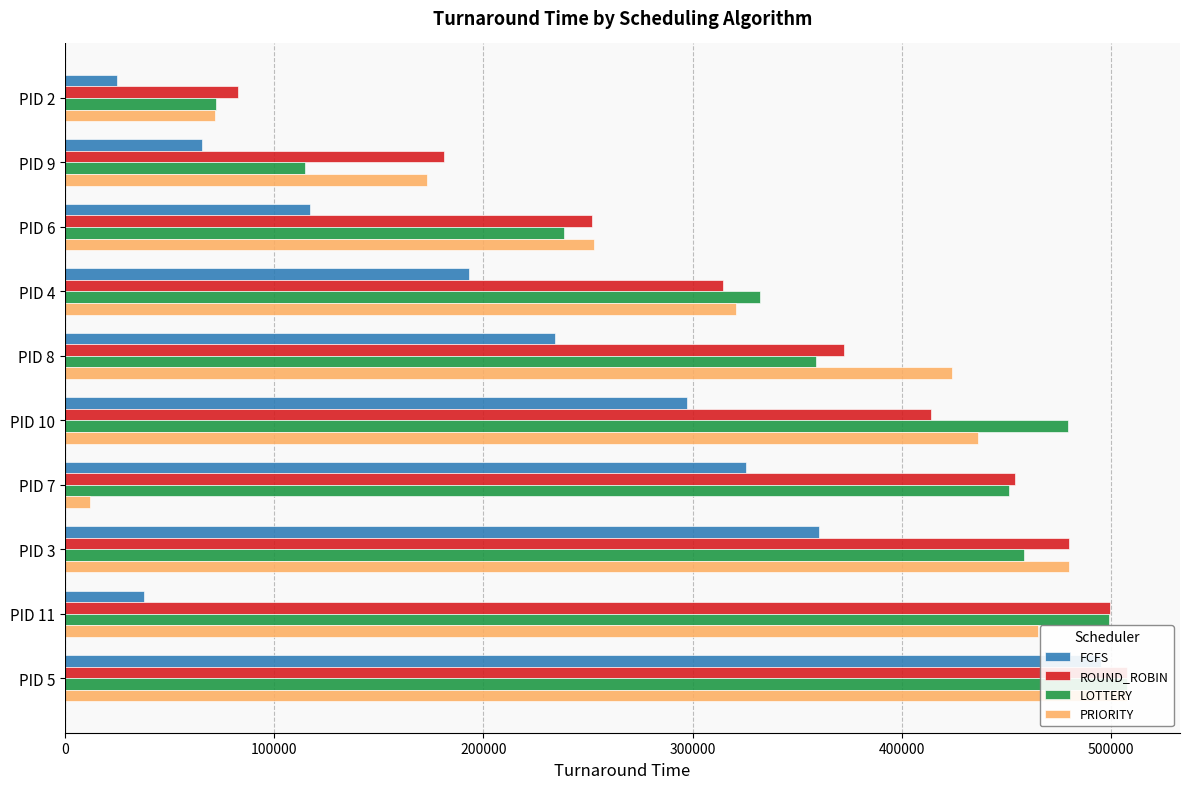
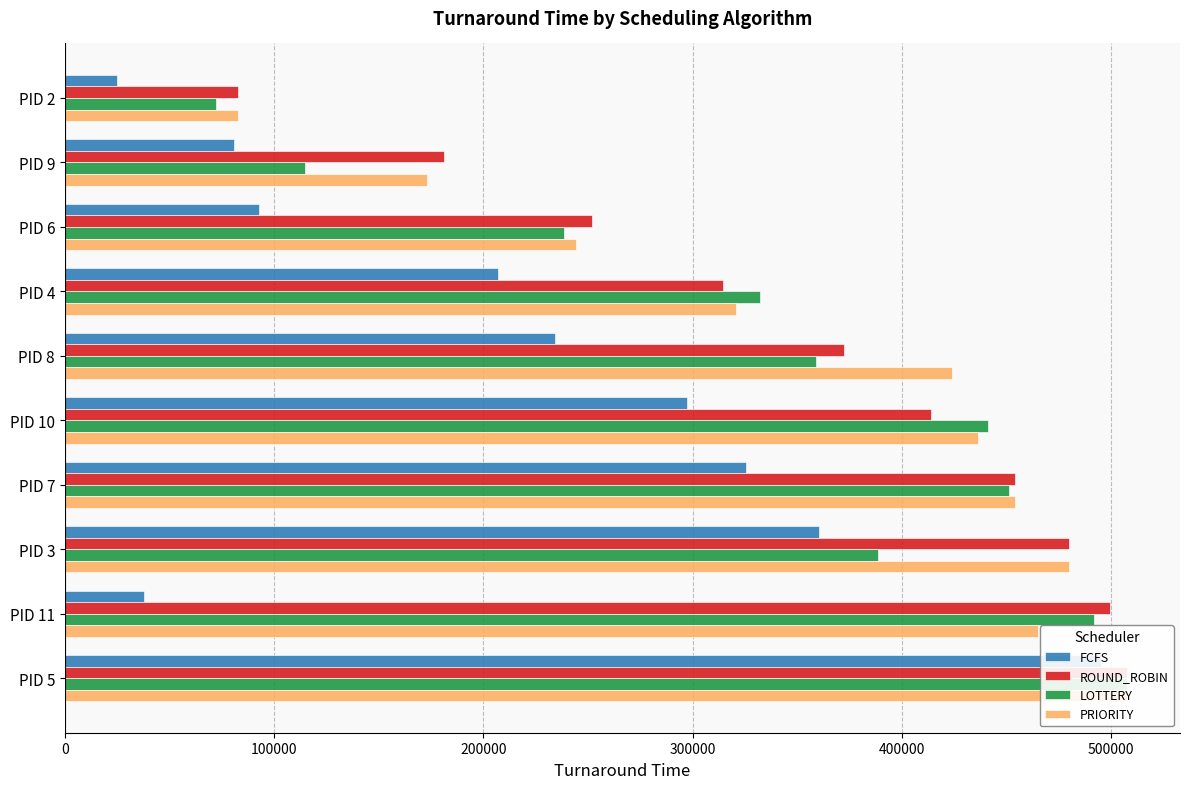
  {
    "FCFS": {
      "PID 2": 25000,
-     "PID 9": 66000,
-     "PID 6": 117000,
-     "PID 4": 193000,
+     "PID 9": 81000,
+     "PID 6": 93000,
+     "PID 4": 207000,
      "PID 8": 234000,
      "PID 10": 297000,
      "PID 7": 326000,
      "PID 3": 360000,
      "PID 11": 38000
    },
    "ROUND_ROBIN": {
      "PID 2": 83000,
      "PID 9": 181000,
      "PID 6": 252000,
      "PID 4": 314000,
      "PID 8": 372000,
      "PID 10": 414000,
      "PID 7": 454000,
      "PID 3": 480000,
      "PID 11": 499000
    },
    "LOTTERY": {
      "PID 2": 72000,
      "PID 9": 115000,
      "PID 6": 238000,
      "PID 4": 332000,
      "PID 8": 359000,
-     "PID 10": 479000,
+     "PID 10": 441000,
      "PID 7": 451000,
-     "PID 3": 458000,
-     "PID 11": 499000
+     "PID 3": 389000,
+     "PID 11": 492000
    },
    "PRIORITY": {
-     "PID 2": 72000,
+     "PID 2": 83000,
      "PID 9": 173000,
-     "PID 6": 253000,
+     "PID 6": 244000,
      "PID 4": 321000,
      "PID 8": 424000,
      "PID 10": 436000,
-     "PID 7": 12000,
+     "PID 7": 454000,
      "PID 3": 480000,
      "PID 11": 465000
    }
  }
